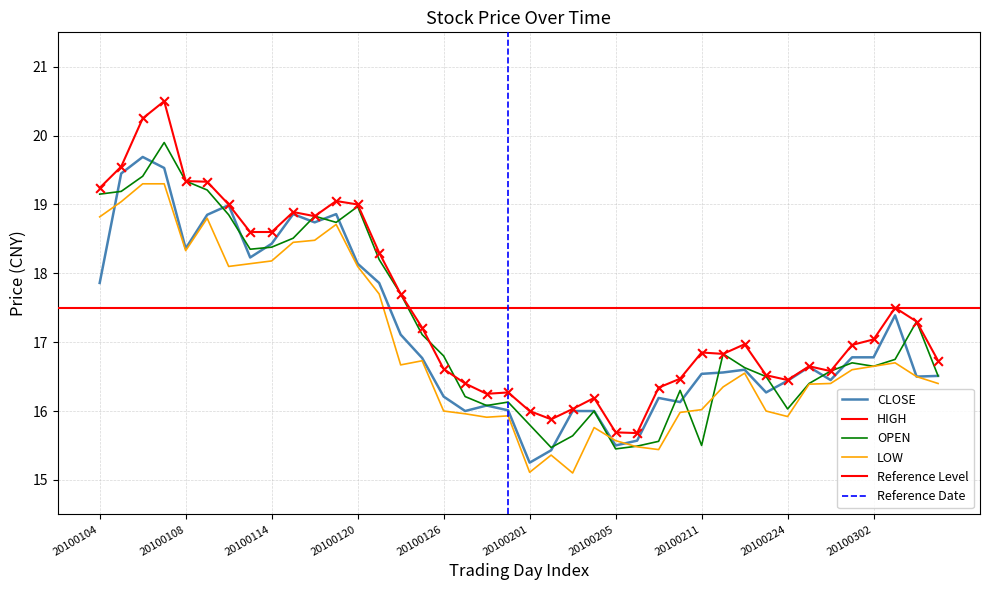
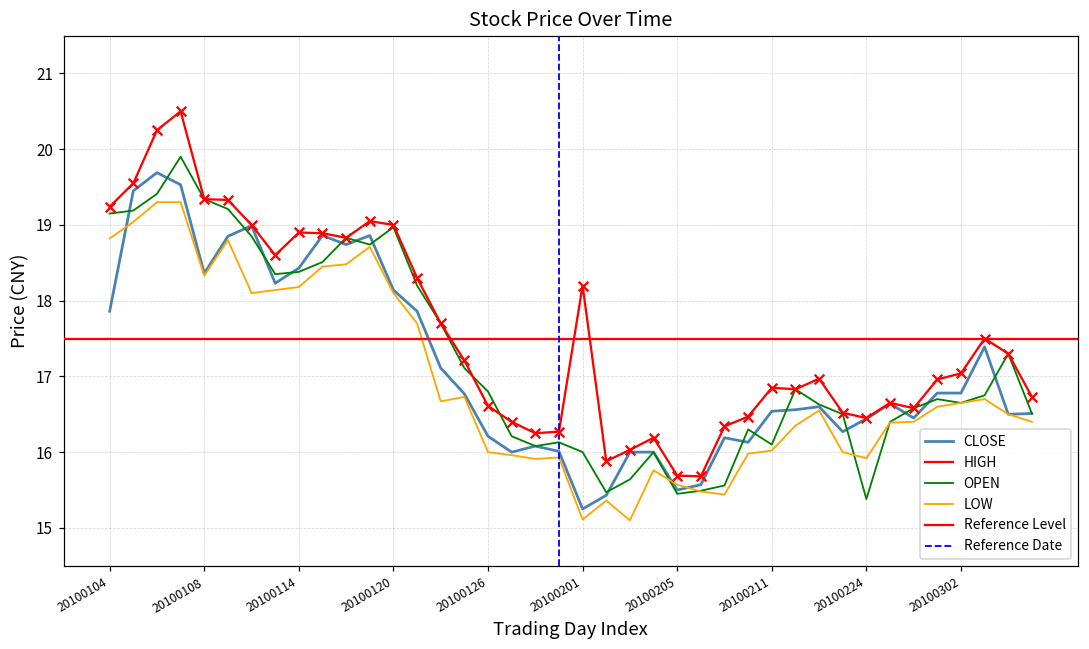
  {
    "CLOSE": {
      "20100104": 17.9,
      "20100114": 18.4,
      "20100120": 18.1,
      "20100126": 16.2,
      "20100201": 15.3,
      "20100205": 15.5,
      "20100211": 16.5,
      "20100302": 16.8
    },
    "HIGH": {
      "20100104": 19.2,
-     "20100114": 18.6,
+     "20100114": 18.9,
      "20100126": 16.6,
-     "20100201": 16.0,
+     "20100201": 18.2,
      "20100205": 15.7,
      "20100211": 16.9,
      "20100302": 17.0
    },
    "OPEN": {
      "20100104": 19.2,
      "20100114": 18.4,
      "20100126": 16.8,
-     "20100201": 15.8,
+     "20100201": 16.0,
      "20100205": 15.5,
-     "20100211": 15.5,
-     "20100224": 16.0
+     "20100211": 16.1,
+     "20100224": 15.4
    },
    "LOW": {
      "20100104": 18.8,
      "20100114": 18.2,
      "20100120": 18.1,
      "20100126": 16.0,
      "20100201": 15.1,
      "20100205": 15.6,
      "20100211": 16.0,
      "20100224": 15.9
    }
  }
